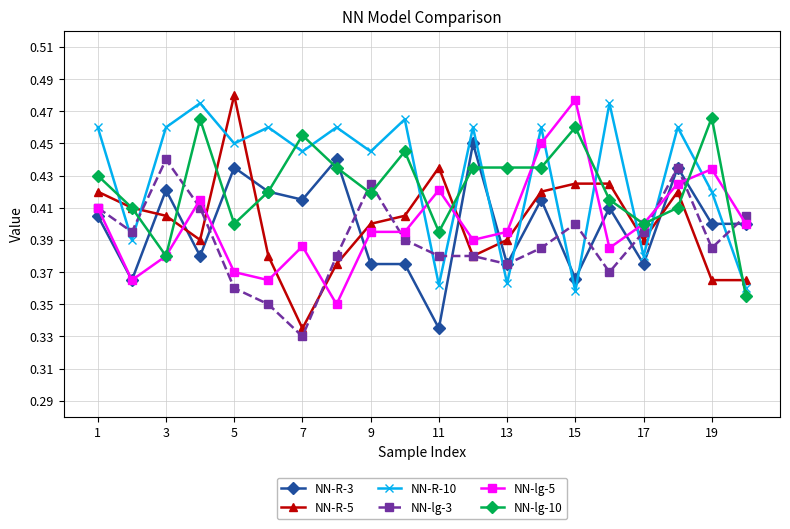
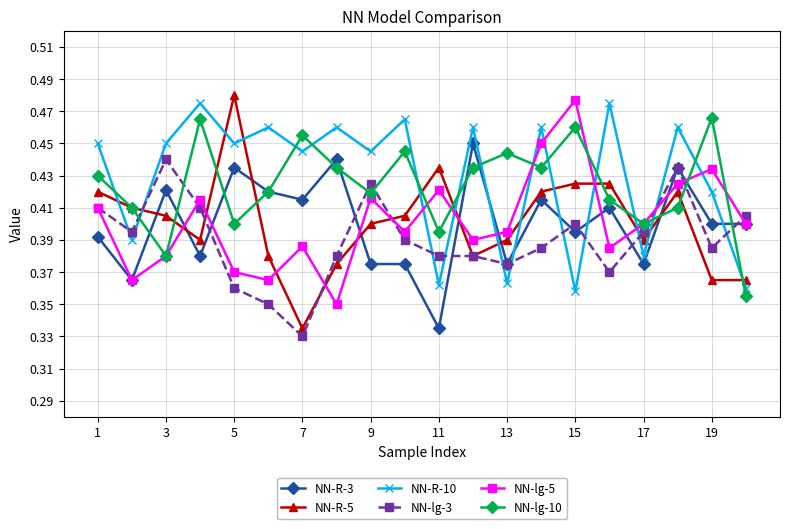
  {
    "NN-R-3": {
-     "1": 0.405,
+     "1": 0.392,
      "3": 0.421,
      "5": 0.435,
      "7": 0.415,
      "9": 0.375,
      "11": 0.335,
-     "15": 0.366,
+     "15": 0.395,
      "17": 0.375,
      "19": 0.400
    },
    "NN-R-5": {
      "1": 0.420,
      "3": 0.405,
      "5": 0.480,
      "7": 0.335,
      "9": 0.400,
      "11": 0.435,
      "13": 0.390,
      "15": 0.425,
      "17": 0.390,
      "19": 0.365
    },
    "NN-R-10": {
-     "1": 0.46,
-     "3": 0.46,
+     "1": 0.45,
+     "3": 0.45,
      "5": 0.45,
      "7": 0.445,
      "9": 0.445,
      "11": 0.362,
      "13": 0.363,
      "15": 0.358,
      "17": 0.38,
      "19": 0.42
    },
    "NN-lg-3": {
      "3": 0.440,
      "5": 0.360,
      "7": 0.330,
      "9": 0.425,
      "11": 0.380,
      "15": 0.400,
      "17": 0.395,
      "19": 0.385
    },
    "NN-lg-5": {
      "5": 0.370,
      "7": 0.386,
-     "9": 0.395,
+     "9": 0.416,
      "11": 0.421,
      "13": 0.395,
      "15": 0.477,
      "19": 0.434
    },
    "NN-lg-10": {
      "1": 0.430,
      "5": 0.400,
      "7": 0.455,
      "9": 0.419,
      "11": 0.395,
-     "13": 0.435,
+     "13": 0.444,
      "15": 0.460,
      "19": 0.466
    }
  }
